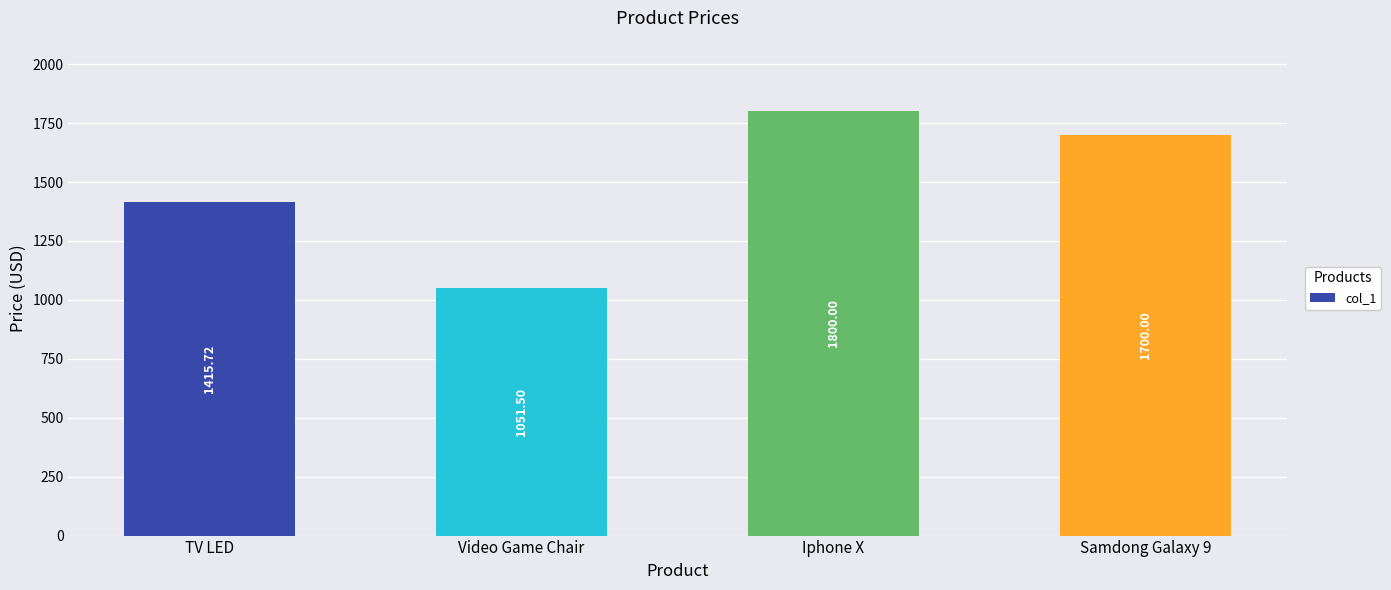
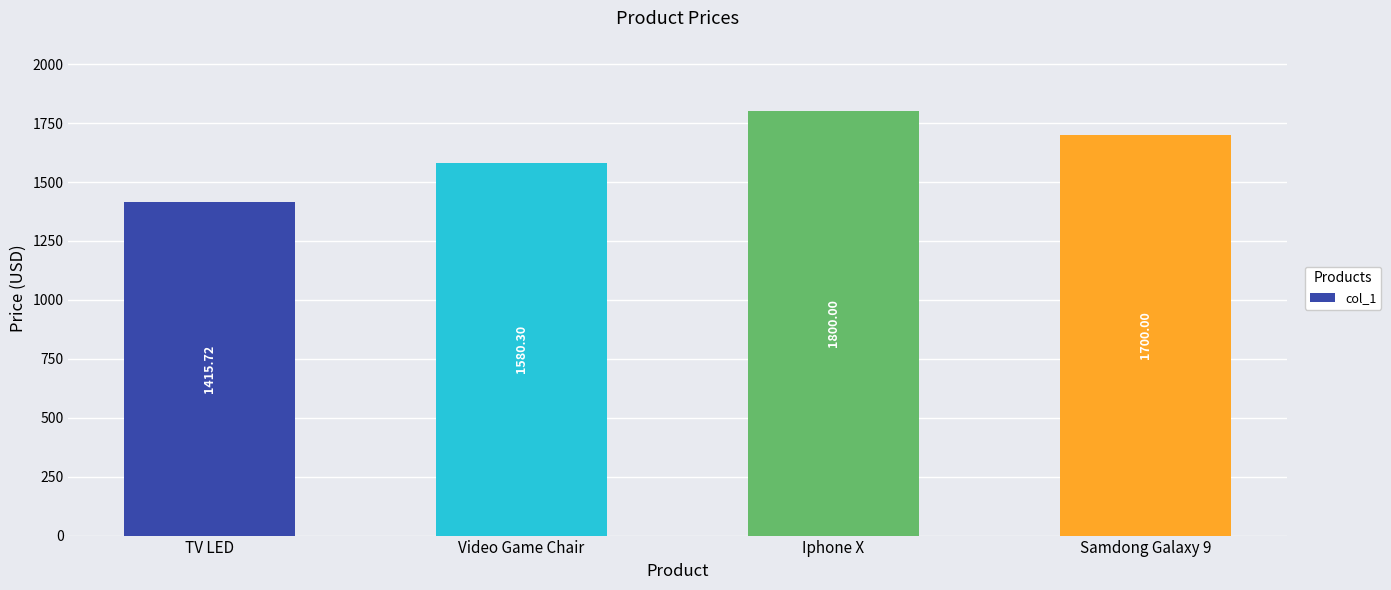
  {
    "TV LED": 1415.72,
-   "Video Game Chair": 1051.50,
+   "Video Game Chair": 1580.30,
    "Iphone X": 1800.00,
    "Samdong Galaxy 9": 1700.00
  }
